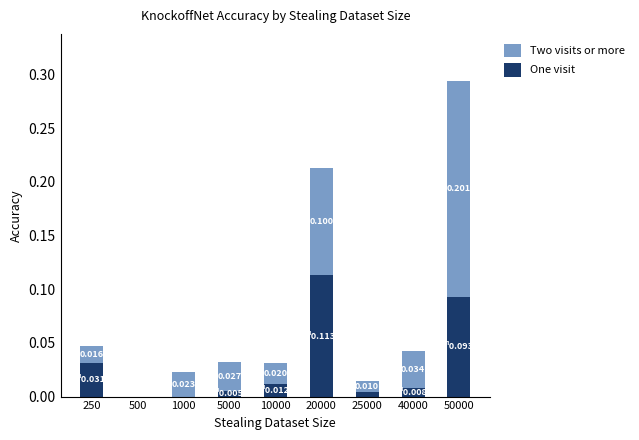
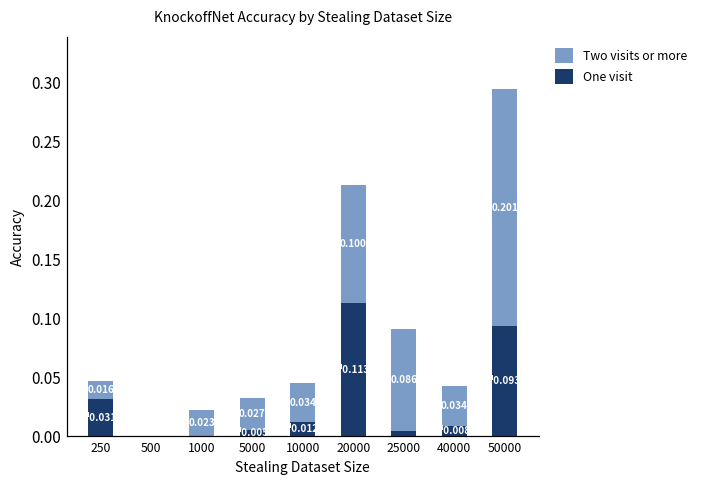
  {
    "One visit": {
      "250": 0.031,
      "5000": 0.005,
      "10000": 0.012,
      "20000": 0.113,
      "40000": 0.008,
      "50000": 0.093
    },
    "Two visits or more": {
      "250": 0.016,
      "1000": 0.023,
      "5000": 0.027,
-     "10000": 0.020,
+     "10000": 0.034,
      "20000": 0.100,
-     "25000": 0.010,
+     "25000": 0.086,
      "40000": 0.034,
      "50000": 0.201
    }
  }
